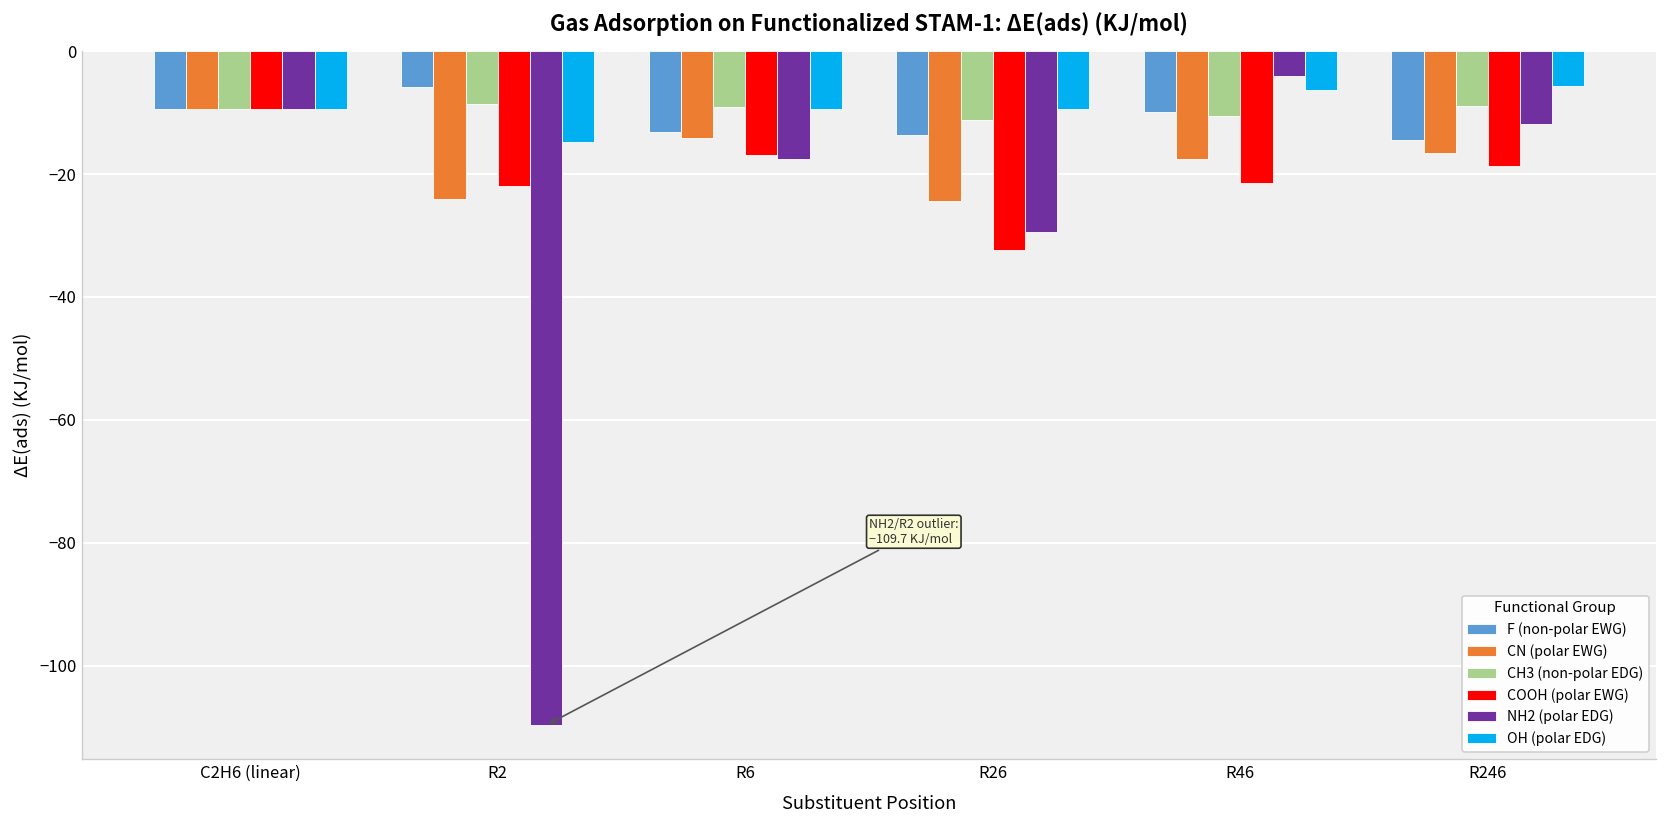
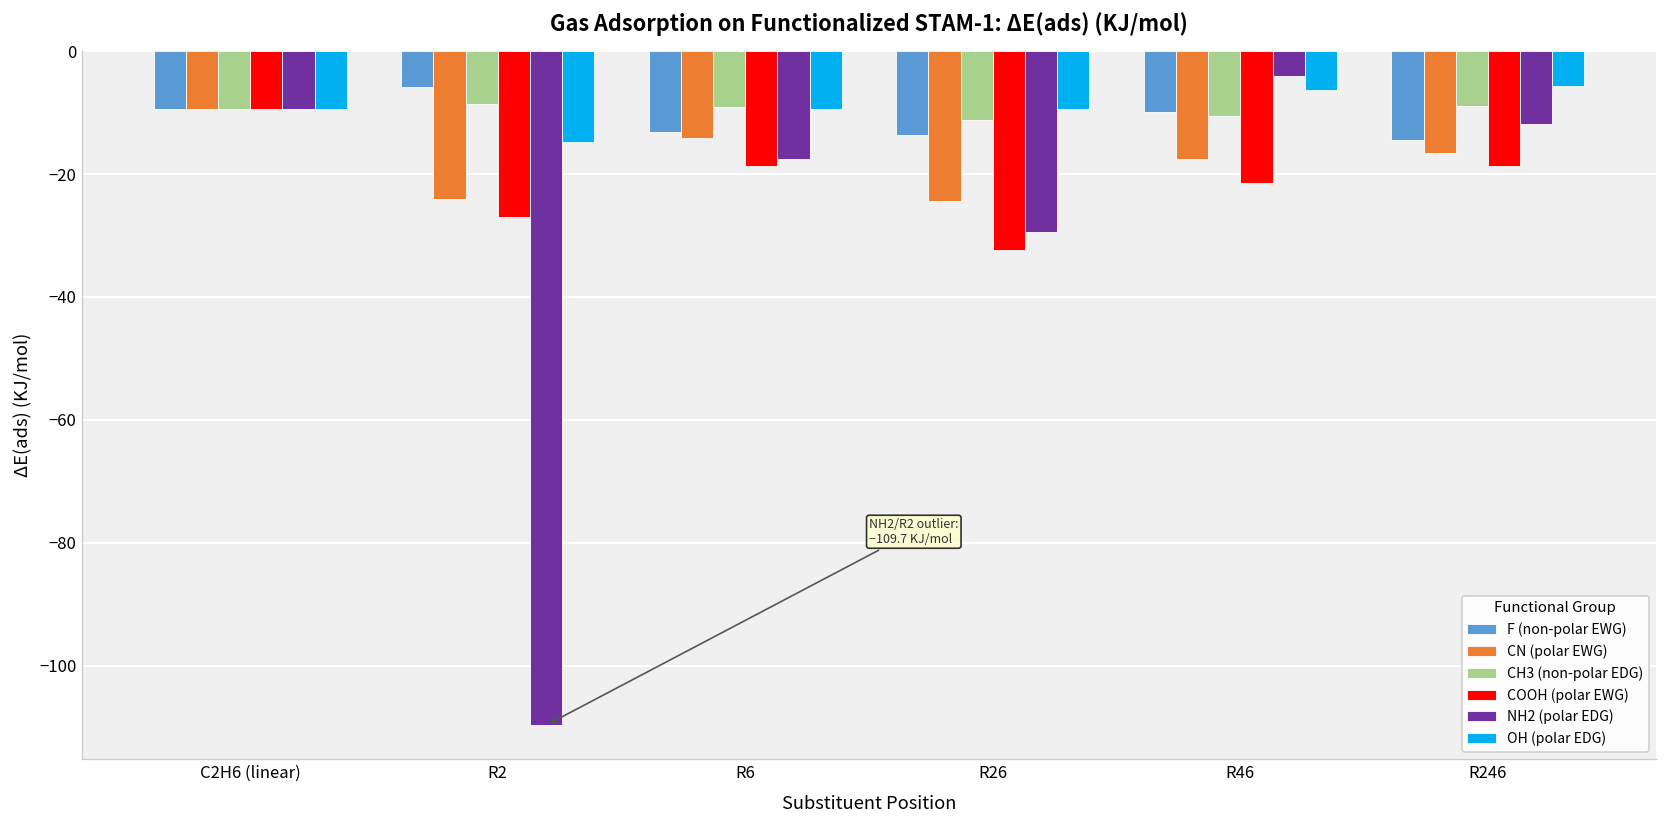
  {
    "F (non-polar EWG)": {
      "C2H6 (linear)": -9,
      "R2": -6,
      "R6": -13,
      "R26": -14,
      "R46": -10,
      "R246": -14
    },
    "CN (polar EWG)": {
      "C2H6 (linear)": -9,
      "R2": -24,
      "R6": -14,
      "R26": -24,
      "R46": -18,
      "R246": -17
    },
    "CH3 (non-polar EDG)": {
      "C2H6 (linear)": -9,
      "R2": -9,
      "R6": -9,
      "R26": -11,
      "R46": -11,
      "R246": -9
    },
    "COOH (polar EWG)": {
      "C2H6 (linear)": -9,
-     "R2": -22,
-     "R6": -17,
+     "R2": -27,
+     "R6": -19,
      "R26": -32,
      "R46": -21,
      "R246": -19
    },
    "NH2 (polar EDG)": {
      "C2H6 (linear)": -9,
      "R6": -18,
      "R26": -29,
      "R46": -4,
      "R246": -12
    },
    "OH (polar EDG)": {
      "C2H6 (linear)": -9,
      "R2": -15,
      "R6": -9,
      "R26": -9,
      "R46": -6,
      "R246": -6
    }
  }
